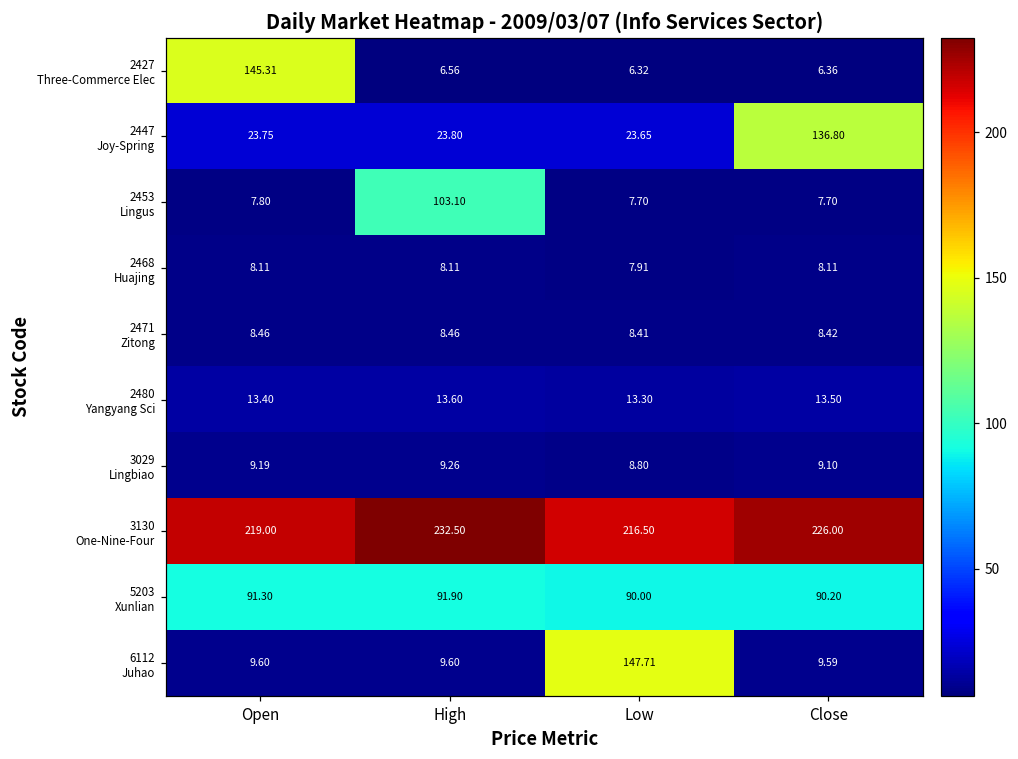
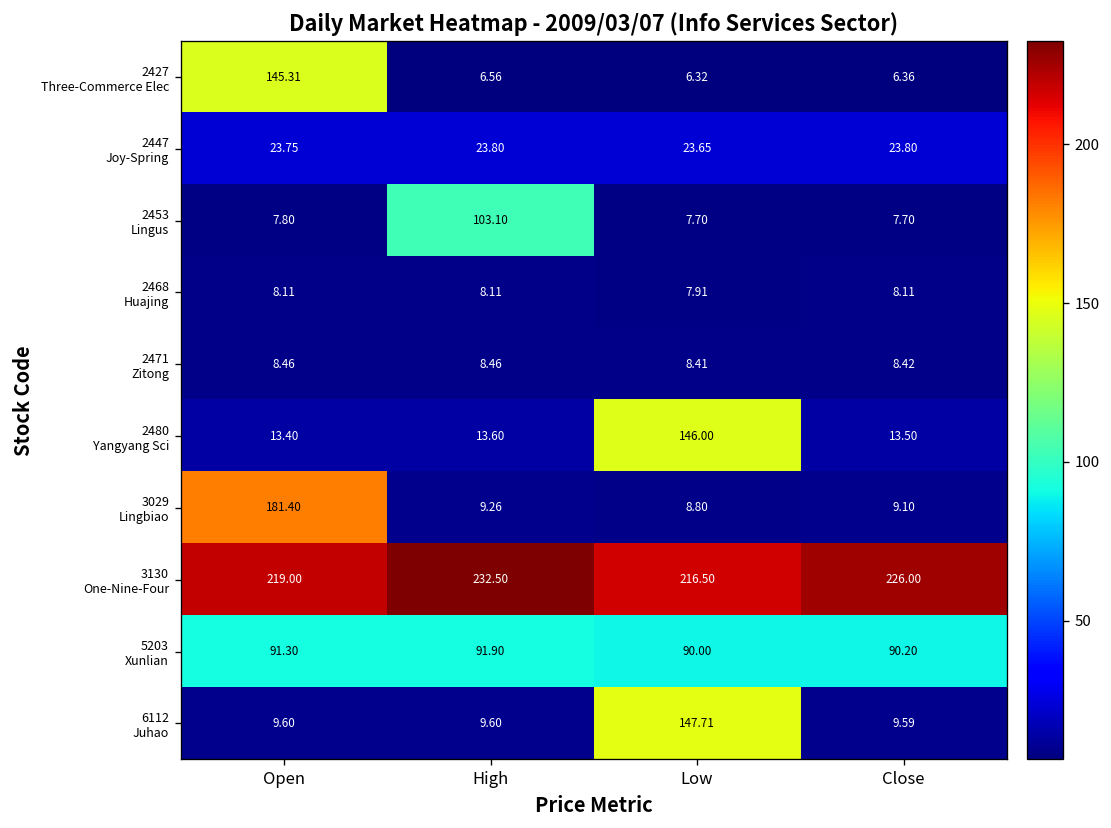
  {
    "2427 Three-Commerce Elec": {
      "Open": 145.31,
      "High": 6.56,
      "Low": 6.32,
      "Close": 6.36
    },
    "2447 Joy-Spring": {
      "Open": 23.75,
      "High": 23.80,
      "Low": 23.65,
-     "Close": 136.80
+     "Close": 23.80
    },
    "2453 Lingus": {
      "Open": 7.80,
      "High": 103.10,
      "Low": 7.70,
      "Close": 7.70
    },
    "2468 Huajing": {
      "Open": 8.11,
      "High": 8.11,
      "Low": 7.91,
      "Close": 8.11
    },
    "2471 Zitong": {
      "Open": 8.46,
      "High": 8.46,
      "Low": 8.41,
      "Close": 8.42
    },
    "2480 Yangyang Sci": {
      "Open": 13.40,
      "High": 13.60,
-     "Low": 13.30,
+     "Low": 146.00,
      "Close": 13.50
    },
    "3029 Lingbiao": {
-     "Open": 9.19,
+     "Open": 181.40,
      "High": 9.26,
      "Low": 8.80,
      "Close": 9.10
    },
    "3130 One-Nine-Four": {
      "Open": 219.00,
      "High": 232.50,
      "Low": 216.50,
      "Close": 226.00
    },
    "5203 Xunlian": {
      "Open": 91.30,
      "High": 91.90,
      "Low": 90.00,
      "Close": 90.20
    },
    "6112 Juhao": {
      "Open": 9.60,
      "High": 9.60,
      "Low": 147.71,
      "Close": 9.59
    }
  }
